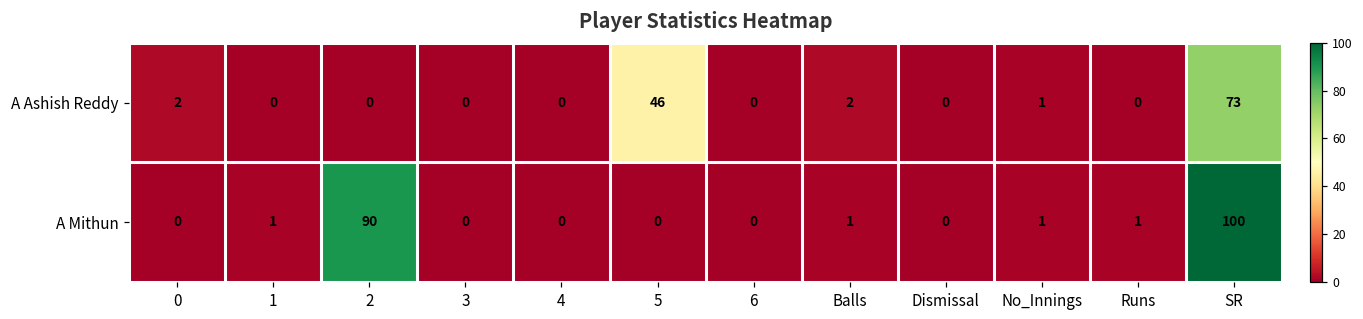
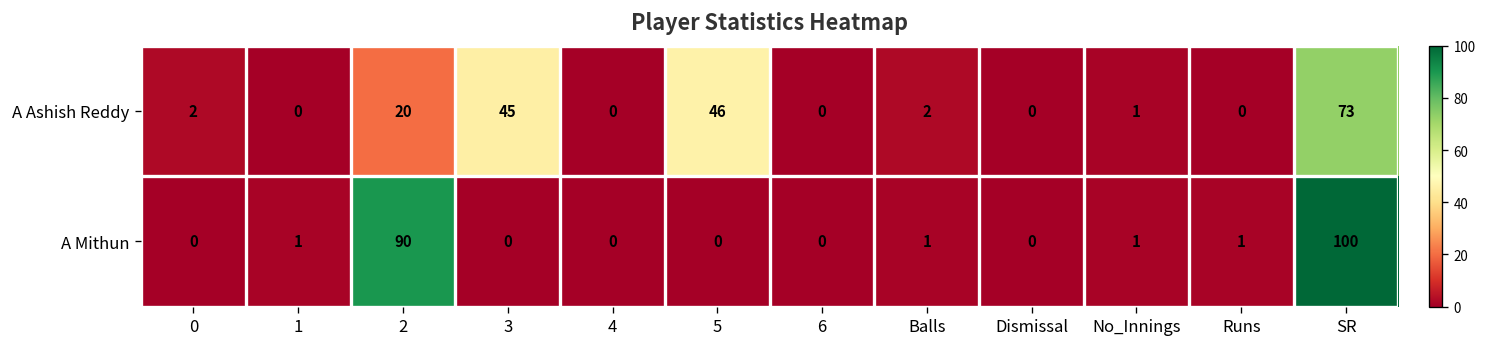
  {
    "A Ashish Reddy": {
      "0": 2,
      "1": 0,
-     "2": 0,
-     "3": 0,
+     "2": 20,
+     "3": 45,
      "4": 0,
      "5": 46,
      "6": 0,
      "Balls": 2,
      "Dismissal": 0,
      "No_Innings": 1,
      "Runs": 0,
      "SR": 73
    },
    "A Mithun": {
      "0": 0,
      "1": 1,
      "2": 90,
      "3": 0,
      "4": 0,
      "5": 0,
      "6": 0,
      "Balls": 1,
      "Dismissal": 0,
      "No_Innings": 1,
      "Runs": 1,
      "SR": 100
    }
  }
